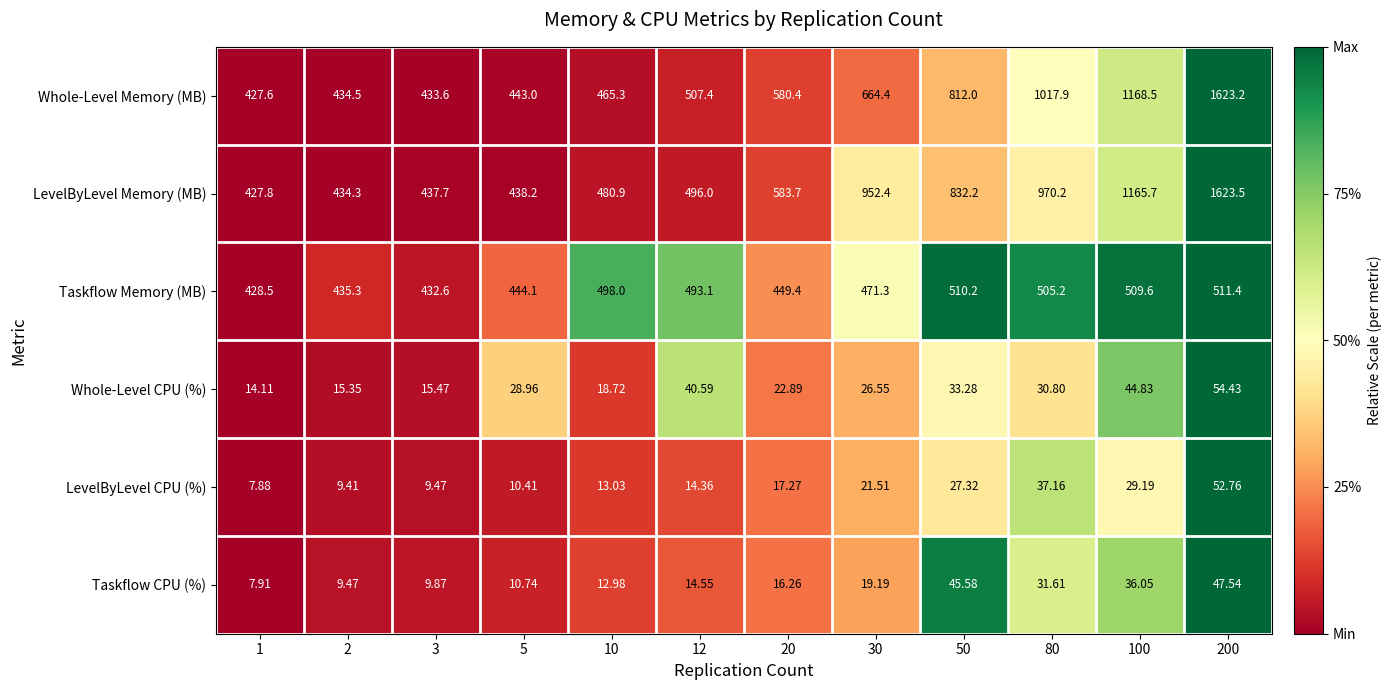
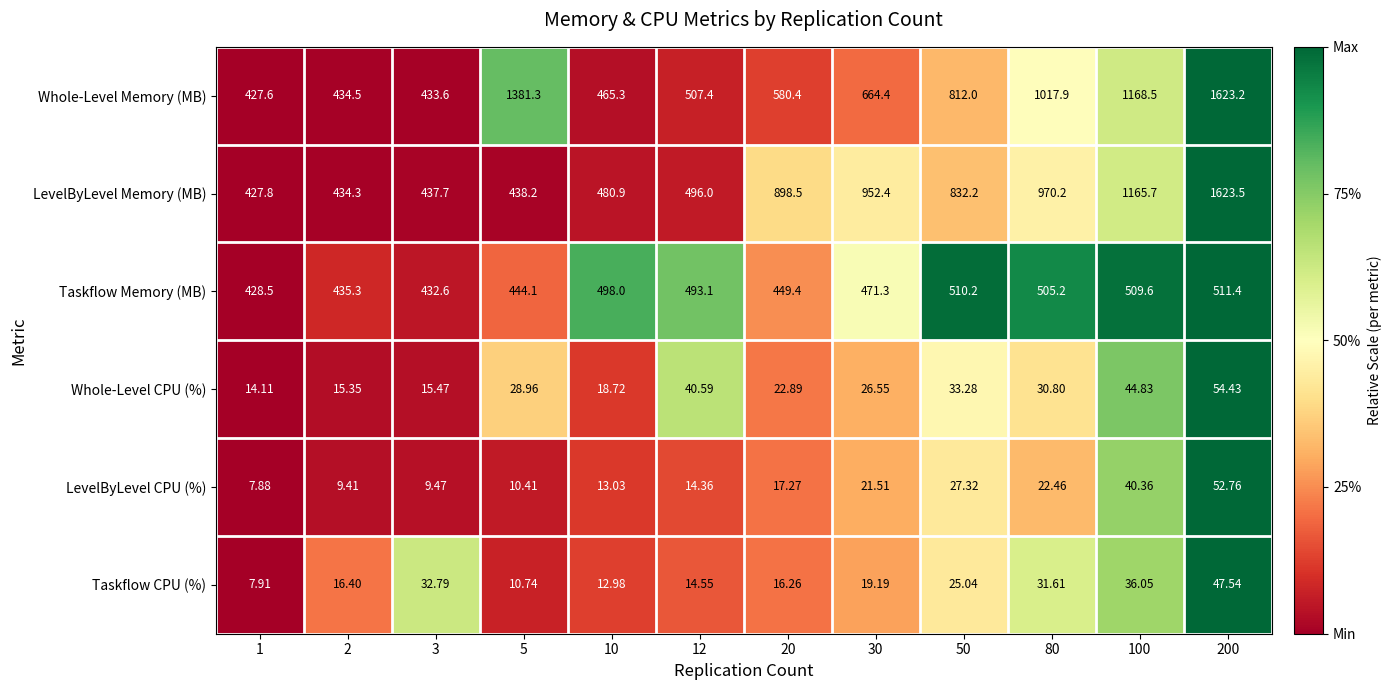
  {
    "Whole-Level Memory (MB)": {
      "1": 427.6,
      "2": 434.5,
      "3": 433.6,
-     "5": 443.0,
+     "5": 1381.3,
      "10": 465.3,
      "12": 507.4,
      "20": 580.4,
      "30": 664.4,
      "50": 812.0,
      "80": 1017.9,
      "100": 1168.5,
      "200": 1623.2
    },
    "LevelByLevel Memory (MB)": {
      "1": 427.8,
      "2": 434.3,
      "3": 437.7,
      "5": 438.2,
      "10": 480.9,
      "12": 496.0,
-     "20": 583.7,
+     "20": 898.5,
      "30": 952.4,
      "50": 832.2,
      "80": 970.2,
      "100": 1165.7,
      "200": 1623.5
    },
    "Taskflow Memory (MB)": {
      "1": 428.5,
      "2": 435.3,
      "3": 432.6,
      "5": 444.1,
      "10": 498.0,
      "12": 493.1,
      "20": 449.4,
      "30": 471.3,
      "50": 510.2,
      "80": 505.2,
      "100": 509.6,
      "200": 511.4
    },
    "Whole-Level CPU (%)": {
      "1": 14.11,
      "2": 15.35,
      "3": 15.47,
      "5": 28.96,
      "10": 18.72,
      "12": 40.59,
      "20": 22.89,
      "30": 26.55,
      "50": 33.28,
      "80": 30.80,
      "100": 44.83,
      "200": 54.43
    },
    "LevelByLevel CPU (%)": {
      "1": 7.88,
      "2": 9.41,
      "3": 9.47,
      "5": 10.41,
      "10": 13.03,
      "12": 14.36,
      "20": 17.27,
      "30": 21.51,
      "50": 27.32,
-     "80": 37.16,
-     "100": 29.19,
+     "80": 22.46,
+     "100": 40.36,
      "200": 52.76
    },
    "Taskflow CPU (%)": {
      "1": 7.91,
-     "2": 9.47,
-     "3": 9.87,
+     "2": 16.40,
+     "3": 32.79,
      "5": 10.74,
      "10": 12.98,
      "12": 14.55,
      "20": 16.26,
      "30": 19.19,
-     "50": 45.58,
+     "50": 25.04,
      "80": 31.61,
      "100": 36.05,
      "200": 47.54
    }
  }
